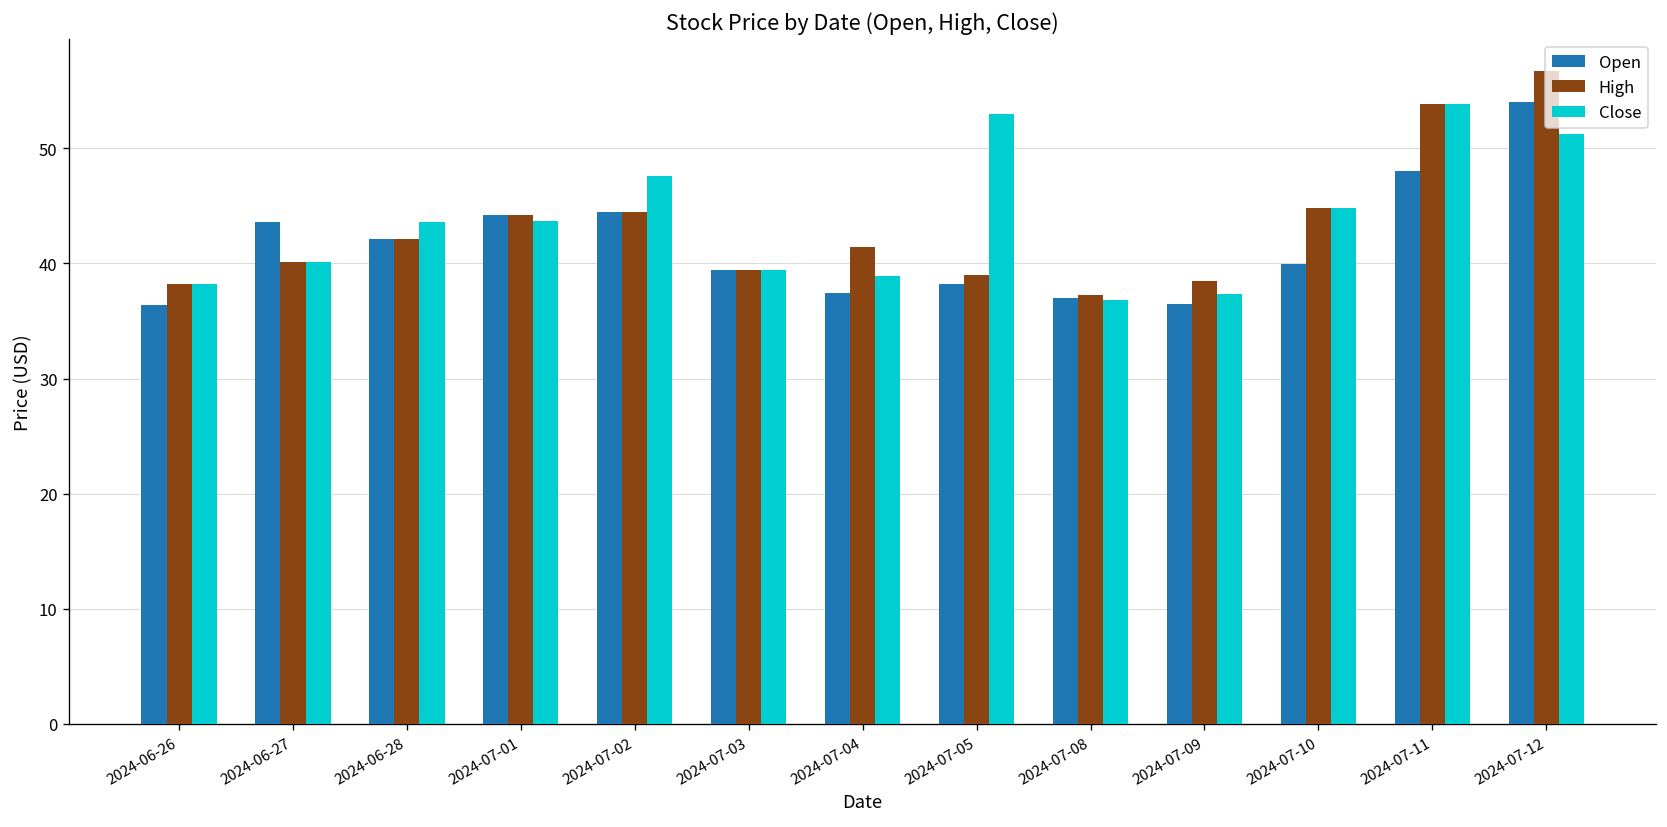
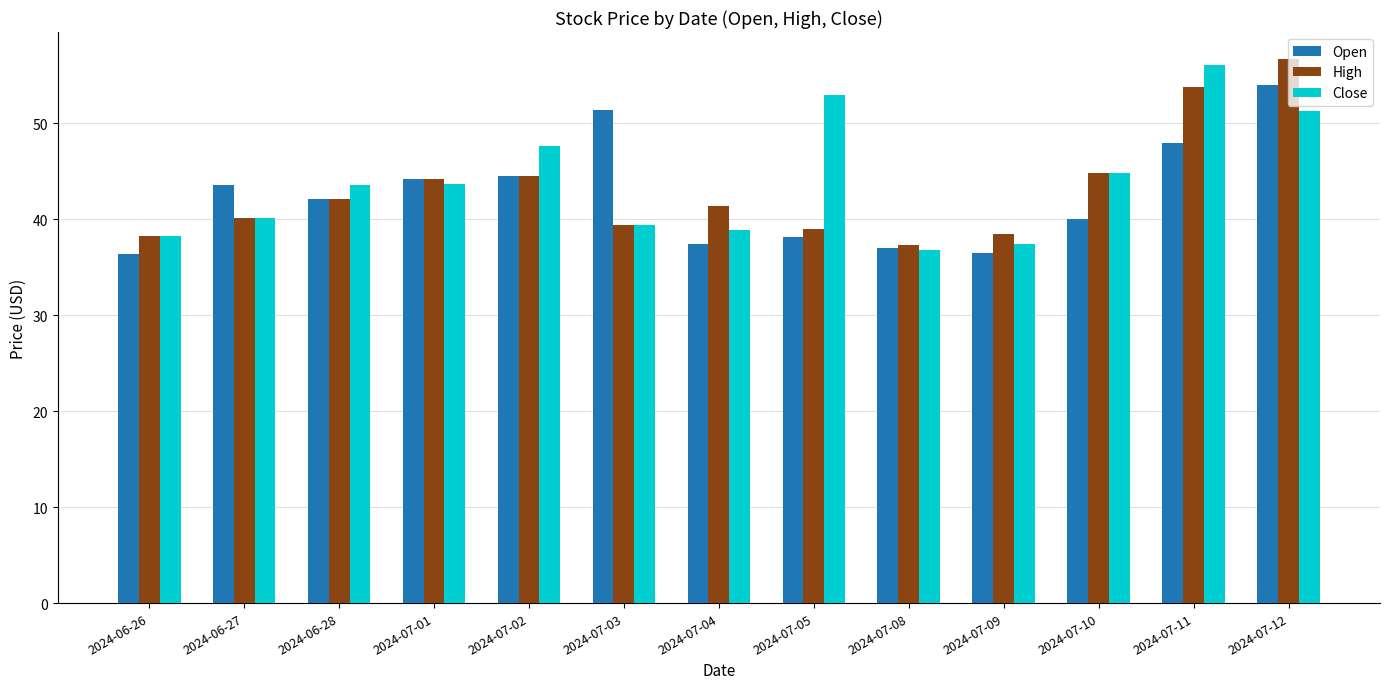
  {
    "Open": {
      "2024-06-26": 36,
      "2024-06-27": 44,
      "2024-06-28": 42,
      "2024-07-01": 44,
      "2024-07-02": 45,
-     "2024-07-03": 39,
+     "2024-07-03": 51,
      "2024-07-04": 37,
      "2024-07-05": 38,
      "2024-07-08": 37,
      "2024-07-09": 36,
      "2024-07-10": 40,
      "2024-07-11": 48,
      "2024-07-12": 54
    },
    "High": {
      "2024-06-26": 38,
      "2024-06-27": 40,
      "2024-06-28": 42,
      "2024-07-01": 44,
      "2024-07-02": 45,
      "2024-07-03": 39,
      "2024-07-04": 41,
      "2024-07-05": 39,
      "2024-07-08": 37,
      "2024-07-09": 38,
      "2024-07-10": 45,
      "2024-07-11": 54
    },
    "Close": {
      "2024-06-26": 38,
      "2024-06-27": 40,
      "2024-06-28": 44,
      "2024-07-01": 44,
      "2024-07-02": 48,
      "2024-07-03": 39,
      "2024-07-04": 39,
      "2024-07-05": 53,
      "2024-07-08": 37,
      "2024-07-09": 37,
      "2024-07-10": 45,
-     "2024-07-11": 54,
+     "2024-07-11": 56,
      "2024-07-12": 51
    }
  }
